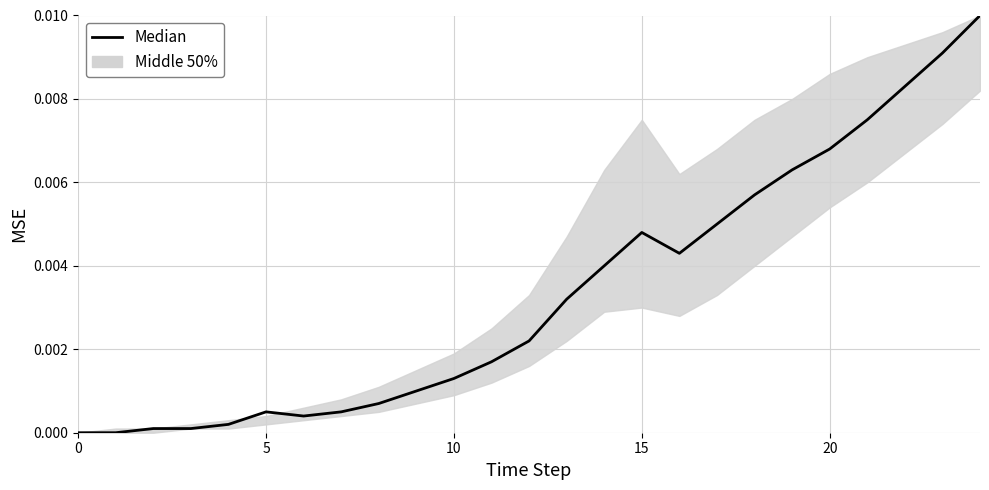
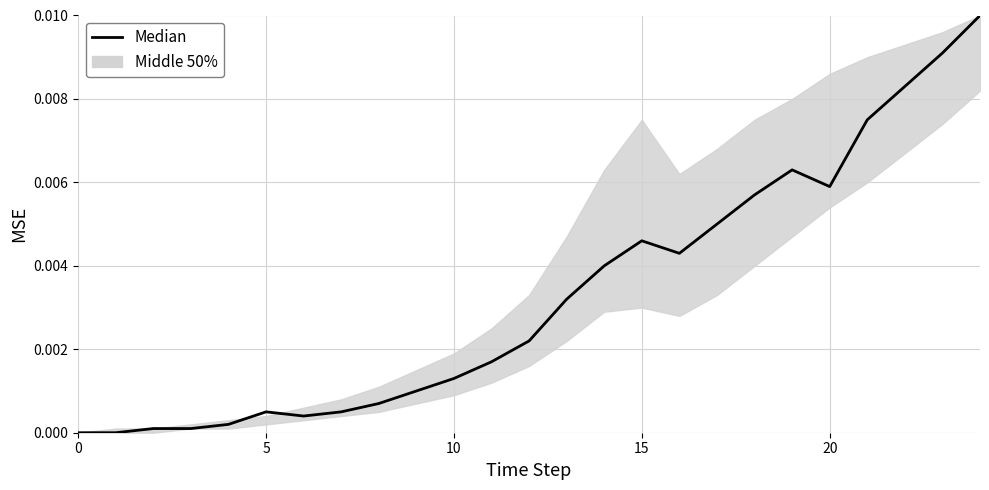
  {
    "Median": {
      "5": 0.0005,
      "10": 0.0013,
-     "15": 0.0048,
-     "20": 0.0068
+     "15": 0.0046,
+     "20": 0.0059
    }
  }
